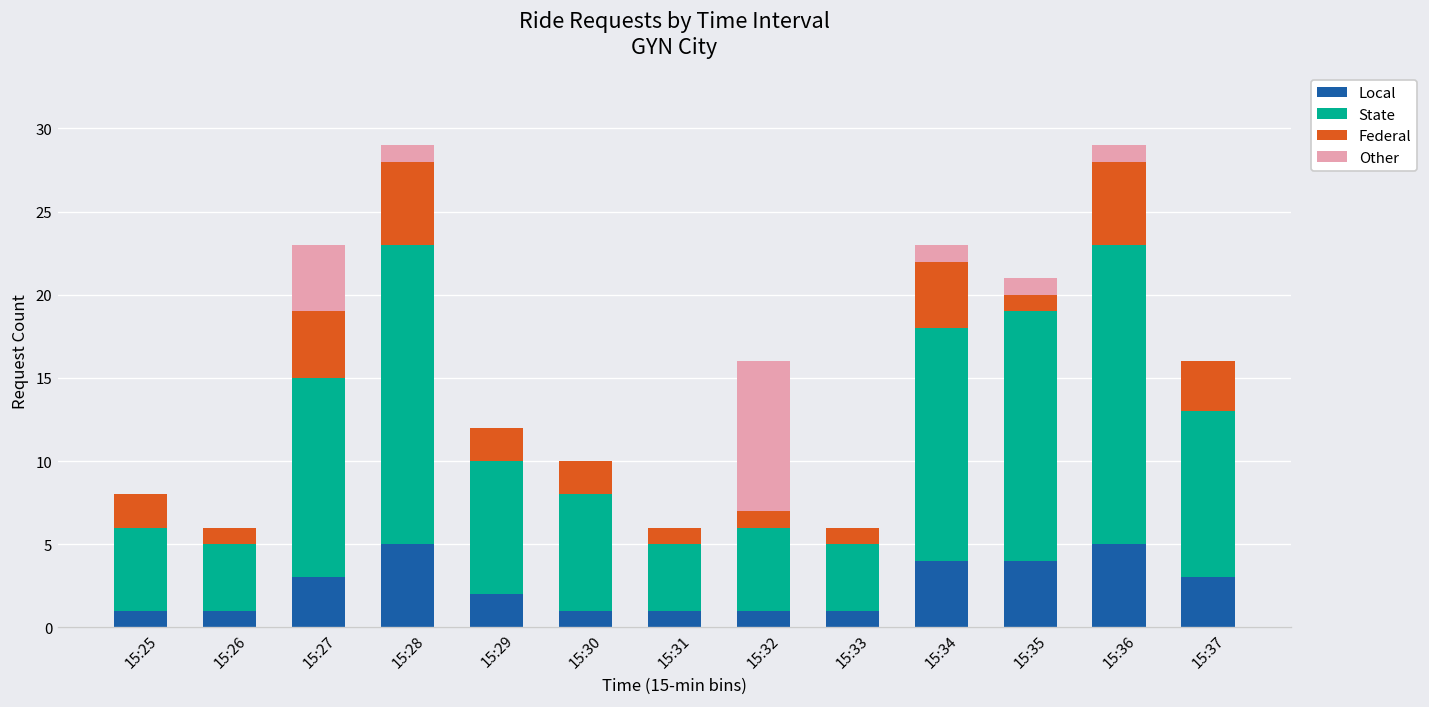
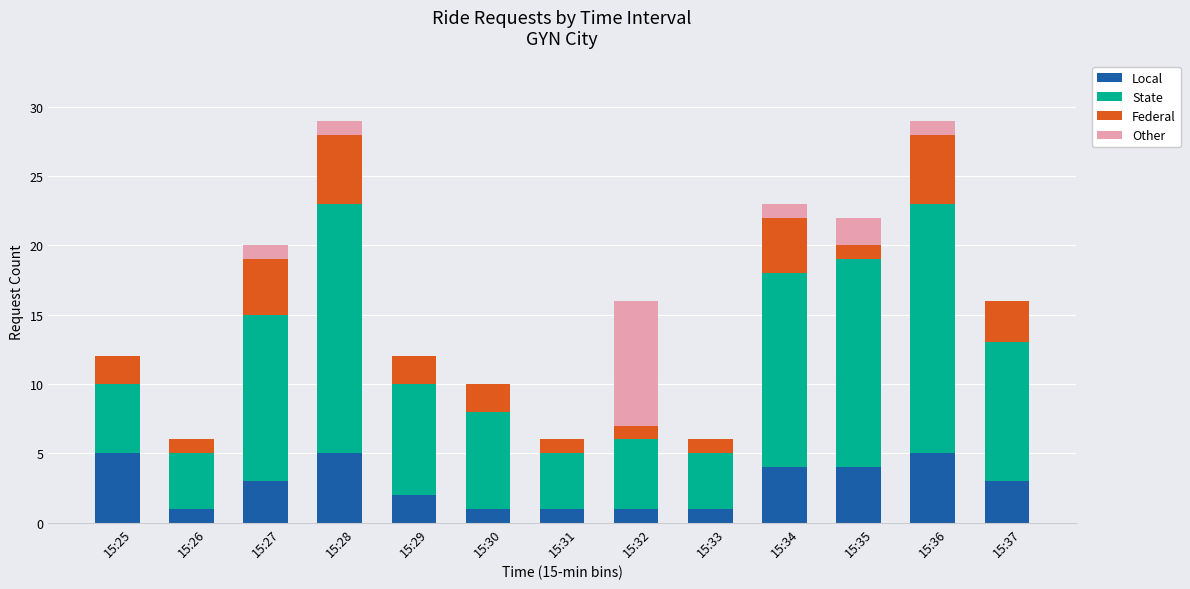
  {
    "Local": {
-     "15:25": 1,
+     "15:25": 5,
      "15:26": 1,
      "15:27": 3,
      "15:28": 5,
      "15:29": 2,
      "15:30": 1,
      "15:31": 1,
      "15:32": 1,
      "15:33": 1,
      "15:34": 4,
      "15:35": 4,
      "15:36": 5,
      "15:37": 3
    },
    "State": {
      "15:25": 5,
      "15:26": 4,
      "15:27": 12,
      "15:28": 18,
      "15:29": 8,
      "15:30": 7,
      "15:31": 4,
      "15:32": 5,
      "15:33": 4,
      "15:34": 14,
      "15:35": 15,
      "15:36": 18,
      "15:37": 10
    },
    "Federal": {
      "15:25": 2,
      "15:26": 1,
      "15:27": 4,
      "15:28": 5,
      "15:29": 2,
      "15:30": 2,
      "15:31": 1,
      "15:32": 1,
      "15:33": 1,
      "15:34": 4,
      "15:35": 1,
      "15:36": 5,
      "15:37": 3
    },
    "Other": {
      "15:25": 0,
      "15:26": 0,
-     "15:27": 4,
+     "15:27": 1,
      "15:28": 1,
      "15:29": 0,
      "15:30": 0,
      "15:31": 0,
      "15:32": 9,
      "15:33": 0,
      "15:34": 1,
-     "15:35": 1,
+     "15:35": 2,
      "15:36": 1,
      "15:37": 0
    }
  }
